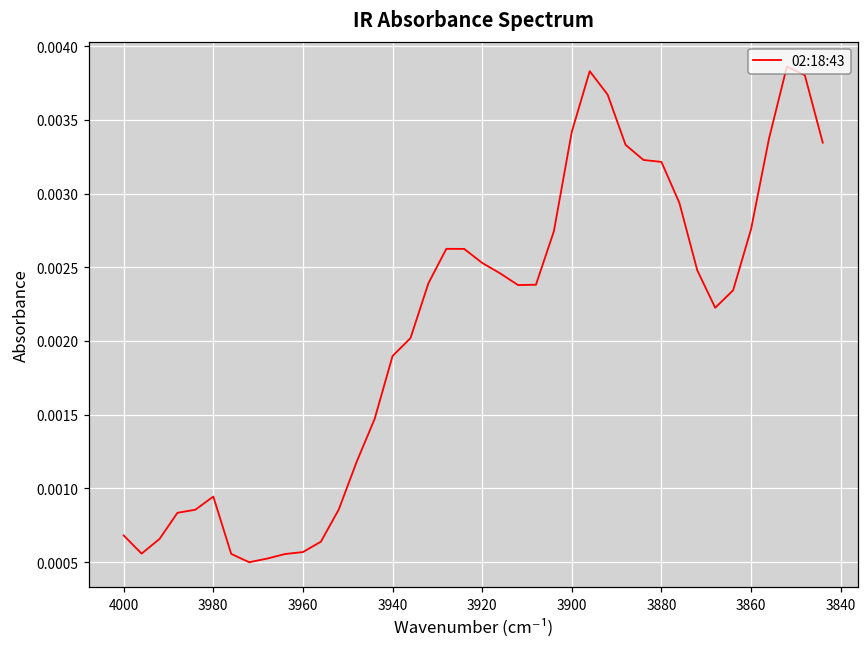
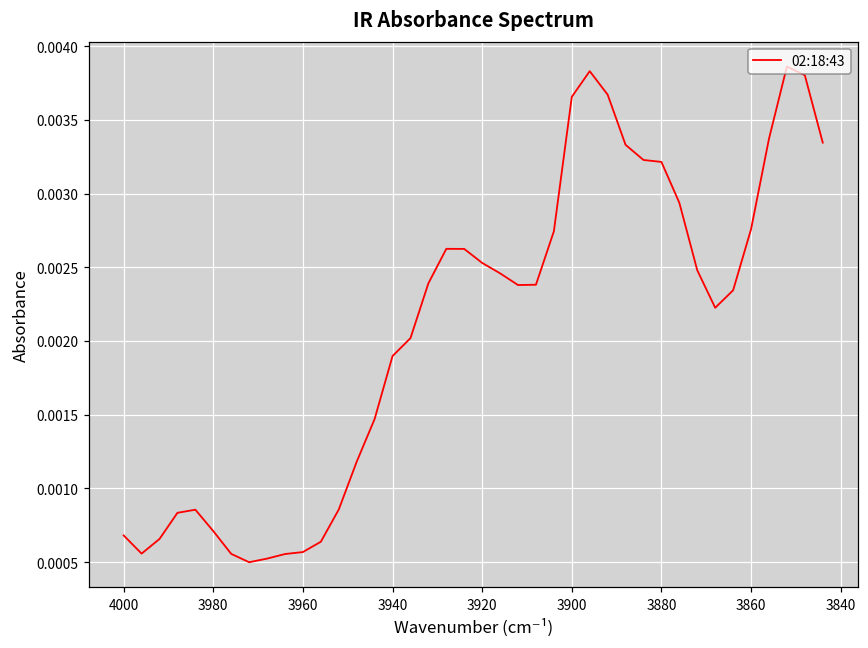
  {
    "4000": 0.00068,
-   "3980": 0.00094,
+   "3980": 0.00071,
    "3960": 0.00057,
    "3940": 0.00190,
    "3920": 0.00253,
-   "3900": 0.00342,
+   "3900": 0.00366,
    "3880": 0.00321,
    "3860": 0.00276
  }
